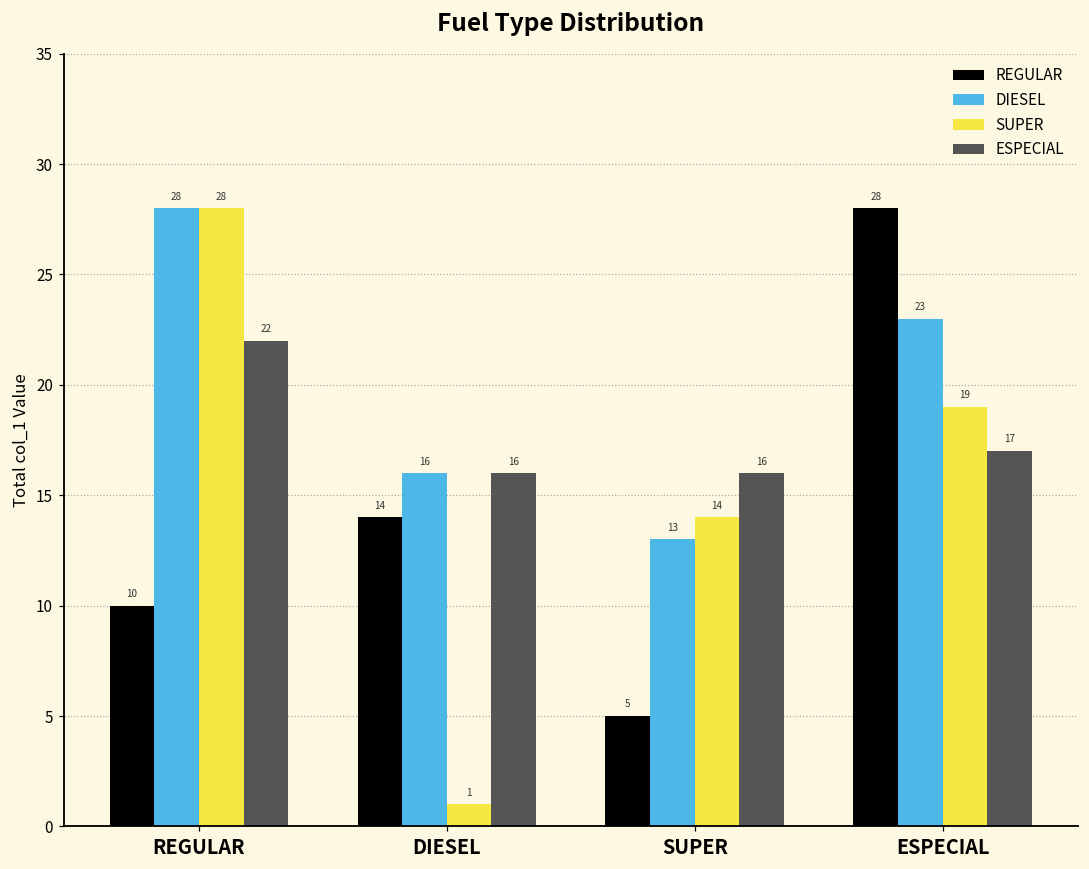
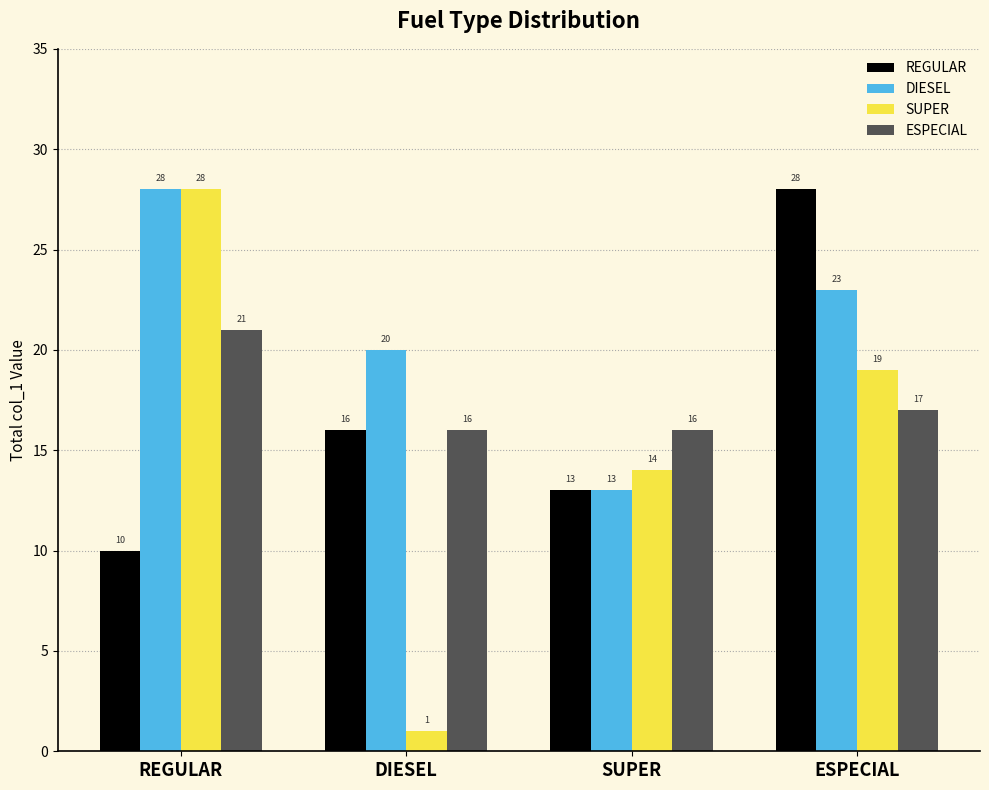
  {
    "REGULAR": {
      "REGULAR": 10,
-     "DIESEL": 14,
-     "SUPER": 5,
+     "DIESEL": 16,
+     "SUPER": 13,
      "ESPECIAL": 28
    },
    "DIESEL": {
      "REGULAR": 28,
-     "DIESEL": 16,
+     "DIESEL": 20,
      "SUPER": 13,
      "ESPECIAL": 23
    },
    "SUPER": {
      "REGULAR": 28,
      "DIESEL": 1,
      "SUPER": 14,
      "ESPECIAL": 19
    },
    "ESPECIAL": {
-     "REGULAR": 22,
+     "REGULAR": 21,
      "DIESEL": 16,
      "SUPER": 16,
      "ESPECIAL": 17
    }
  }
